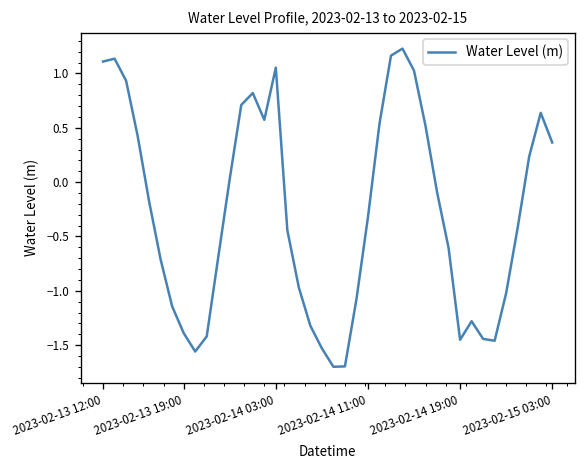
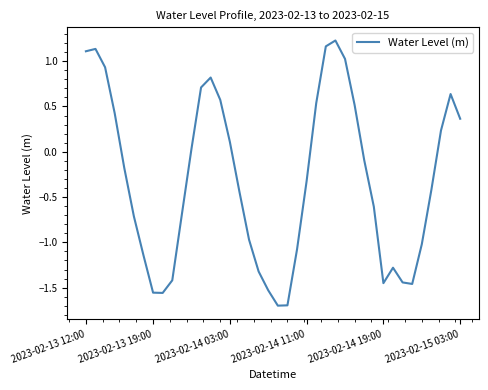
  {
    "2023-02-13 12:00": 1.1,
-   "2023-02-13 19:00": -1.4,
-   "2023-02-14 03:00": 1.1,
+   "2023-02-13 19:00": -1.6,
+   "2023-02-14 03:00": 0.1,
    "2023-02-14 11:00": -0.3,
    "2023-02-14 19:00": -1.5,
    "2023-02-15 03:00": 0.4
  }
